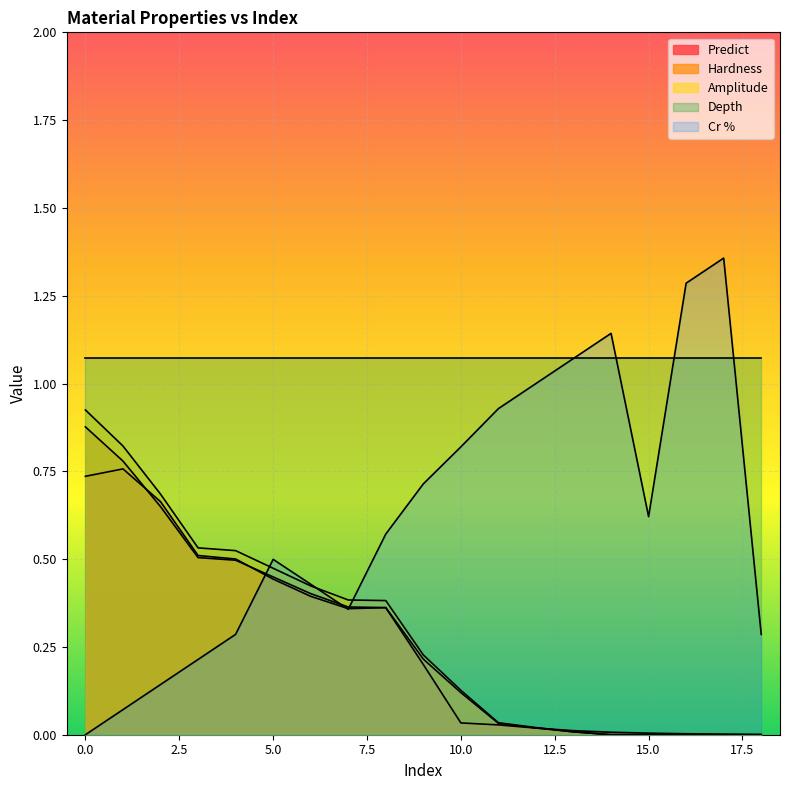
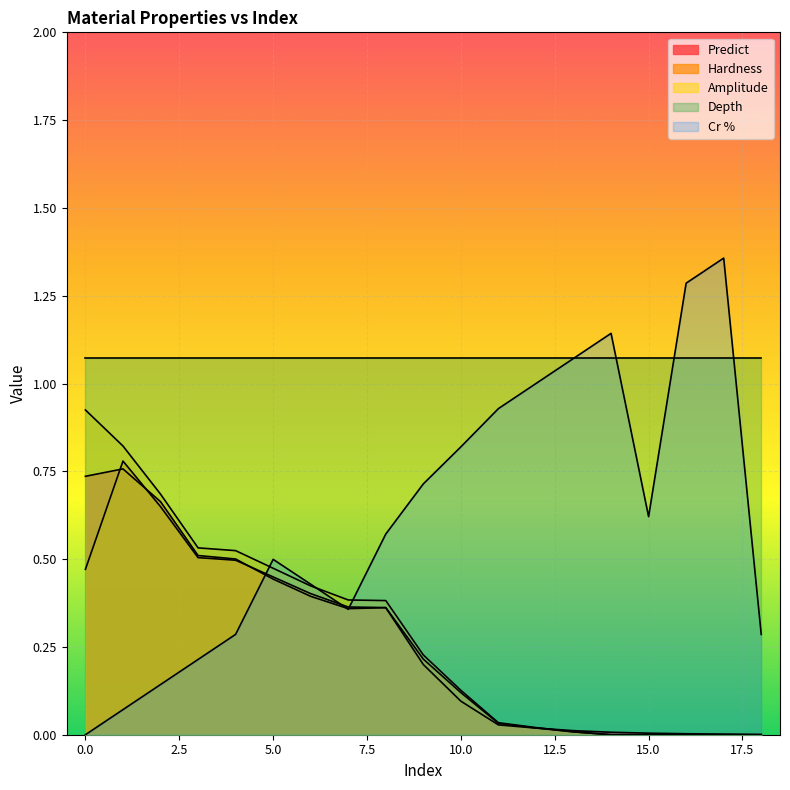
  {
    "Predict": {
      "0.0": 0.74,
-     "10.0": 0.03
+     "10.0": 0.10
    },
    "Hardness": {
-     "0.0": 0.88
+     "0.0": 0.47
    },
    "Amplitude": {
      "0.0": 0.92,
      "5.0": 0.47
    },
    "Depth": {
      "0.0": 1.07,
      "5.0": 1.07,
      "10.0": 1.07,
      "15.0": 1.07
    },
    "Cr %": {
      "0.0": 0.00,
      "5.0": 0.50,
      "10.0": 0.82,
      "15.0": 0.62
    }
  }
